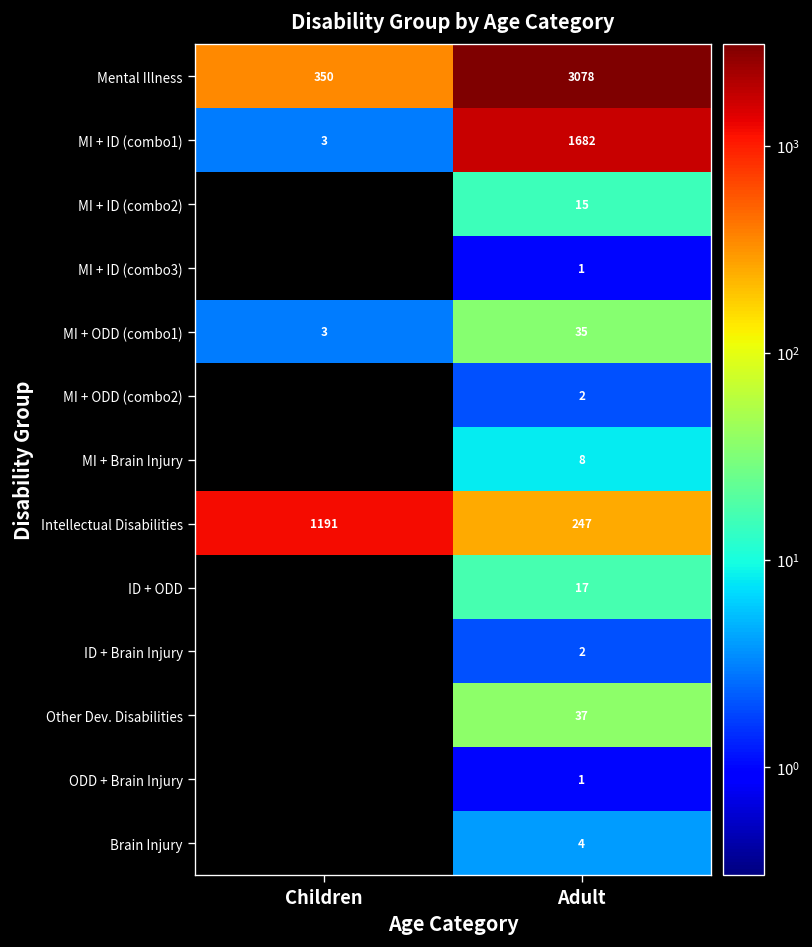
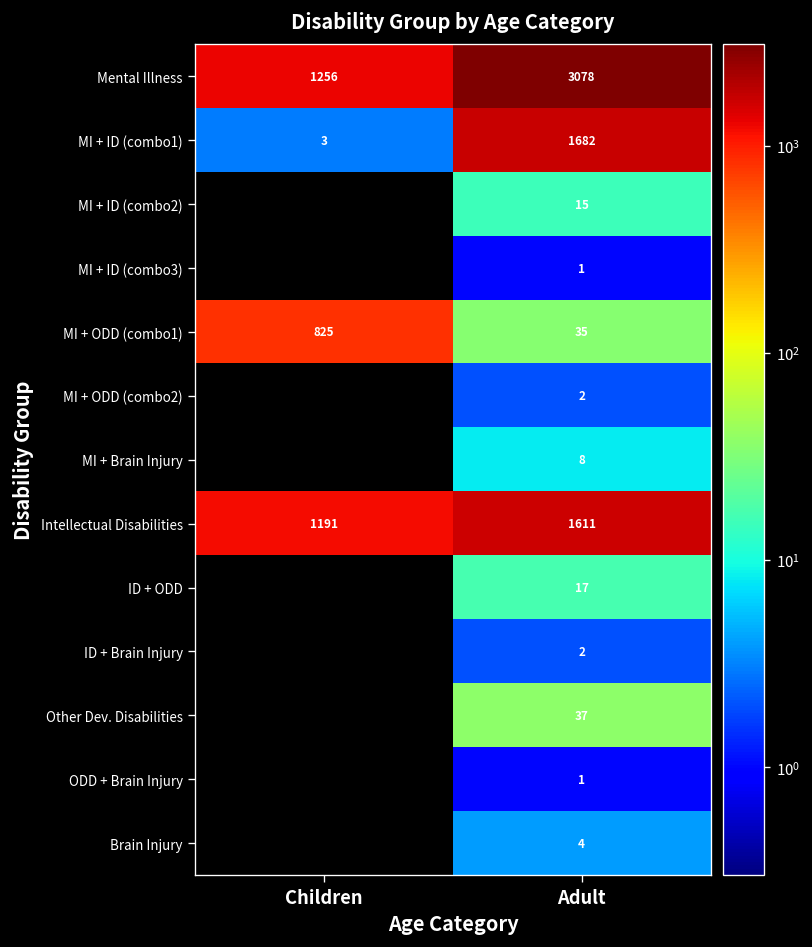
  {
    "Mental Illness": {
-     "Children": 350,
+     "Children": 1256,
      "Adult": 3078
    },
    "MI + ID (combo1)": {
      "Children": 3,
      "Adult": 1682
    },
    "MI + ID (combo2)": {
      "Adult": 15
    },
    "MI + ID (combo3)": {
      "Adult": 1
    },
    "MI + ODD (combo1)": {
-     "Children": 3,
+     "Children": 825,
      "Adult": 35
    },
    "MI + ODD (combo2)": {
      "Adult": 2
    },
    "MI + Brain Injury": {
      "Adult": 8
    },
    "Intellectual Disabilities": {
      "Children": 1191,
-     "Adult": 247
+     "Adult": 1611
    },
    "ID + ODD": {
      "Adult": 17
    },
    "ID + Brain Injury": {
      "Adult": 2
    },
    "Other Dev. Disabilities": {
      "Adult": 37
    },
    "ODD + Brain Injury": {
      "Adult": 1
    },
    "Brain Injury": {
      "Adult": 4
    }
  }
